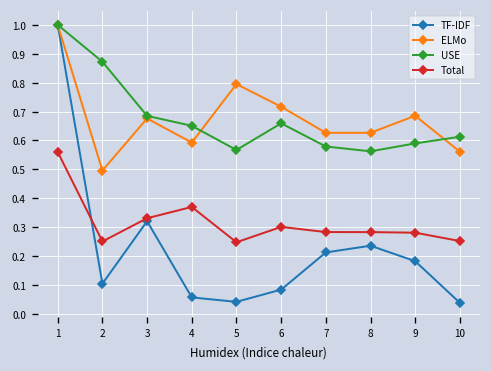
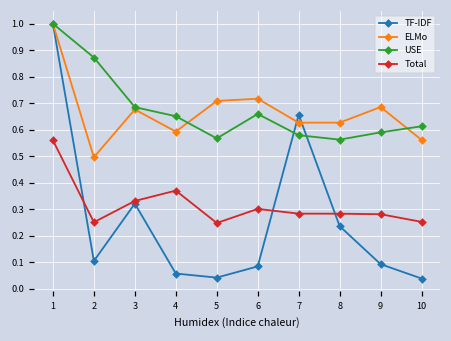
  {
    "TF-IDF": {
      "2": 0.10,
      "4": 0.06,
      "5": 0.04,
      "6": 0.08,
-     "7": 0.21,
+     "7": 0.66,
      "8": 0.24,
-     "9": 0.18,
+     "9": 0.09,
      "10": 0.04
    },
    "ELMo": {
      "2": 0.50,
      "4": 0.59,
-     "5": 0.80,
+     "5": 0.71,
      "6": 0.72,
      "7": 0.63,
      "8": 0.63,
      "9": 0.69,
      "10": 0.56
    },
    "USE": {
      "2": 0.87,
      "4": 0.65,
      "5": 0.57,
      "6": 0.66,
      "7": 0.58,
      "8": 0.56,
      "9": 0.59,
      "10": 0.61
    },
    "Total": {
      "1": 0.56,
      "2": 0.25,
      "4": 0.37,
      "5": 0.25,
      "6": 0.30,
      "7": 0.28,
      "8": 0.28,
      "9": 0.28,
      "10": 0.25
    }
  }
